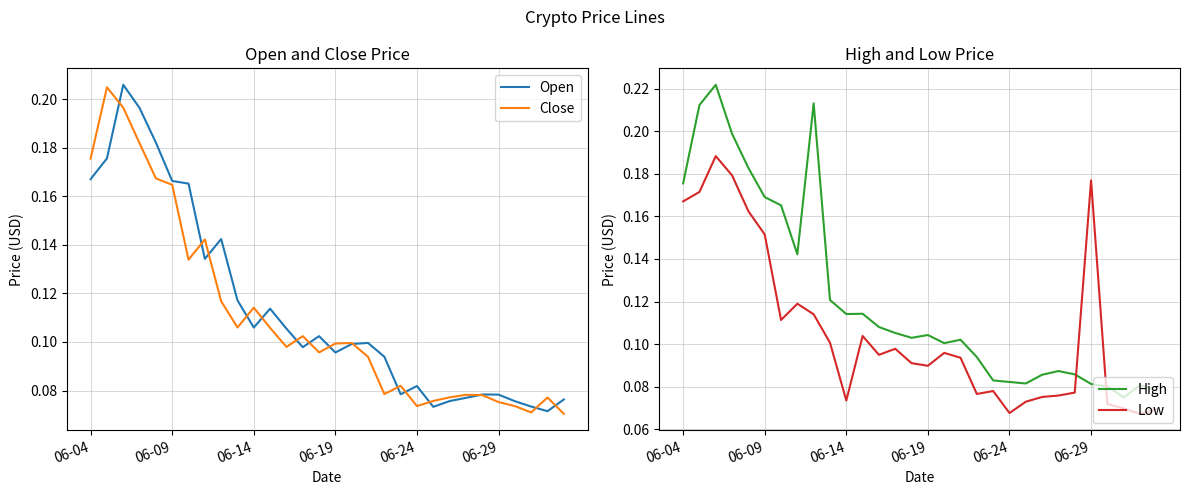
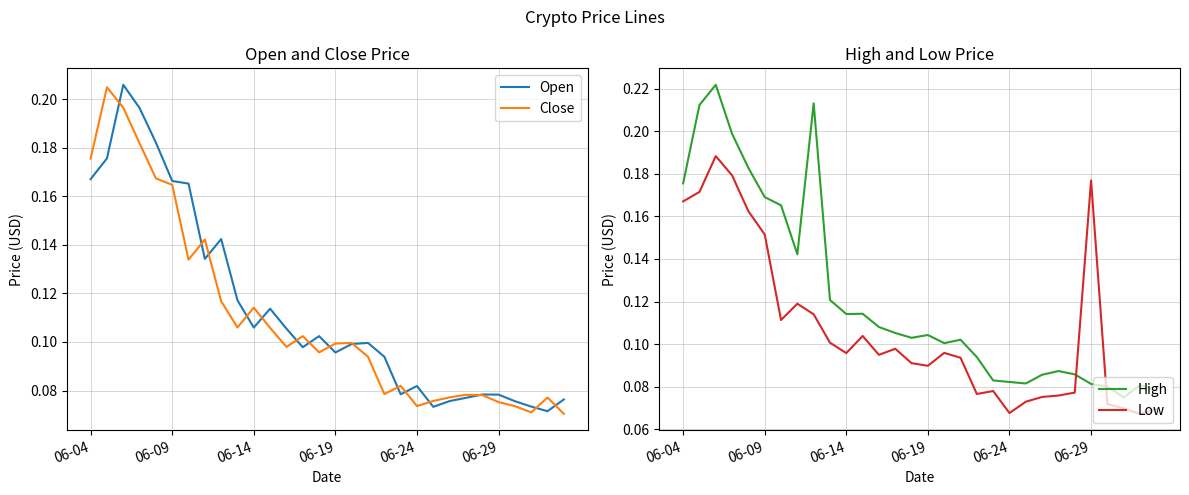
  {
    "Open and Close Price": {
      "Open": {
        "06-04": 0.167,
        "06-09": 0.166,
        "06-14": 0.106,
        "06-19": 0.096,
        "06-24": 0.082,
        "06-29": 0.078
      },
      "Close": {
        "06-04": 0.176,
        "06-09": 0.165,
        "06-14": 0.114,
        "06-19": 0.099,
        "06-24": 0.074,
        "06-29": 0.075
      }
    },
    "High and Low Price": {
      "High": {
        "06-04": 0.176,
        "06-09": 0.169,
        "06-14": 0.114,
        "06-19": 0.104,
        "06-24": 0.082,
        "06-29": 0.081
      },
      "Low": {
        "06-04": 0.167,
        "06-09": 0.151,
-       "06-14": 0.073,
+       "06-14": 0.096,
        "06-19": 0.090,
        "06-24": 0.068,
        "06-29": 0.177
      }
    }
  }
